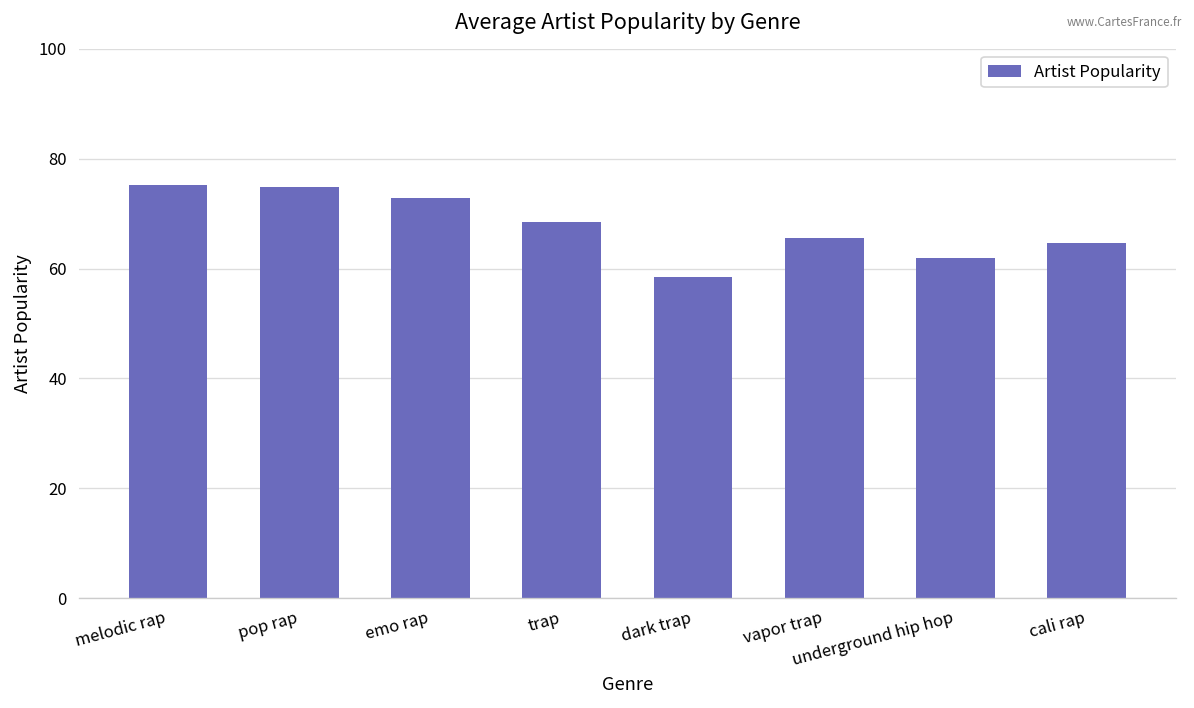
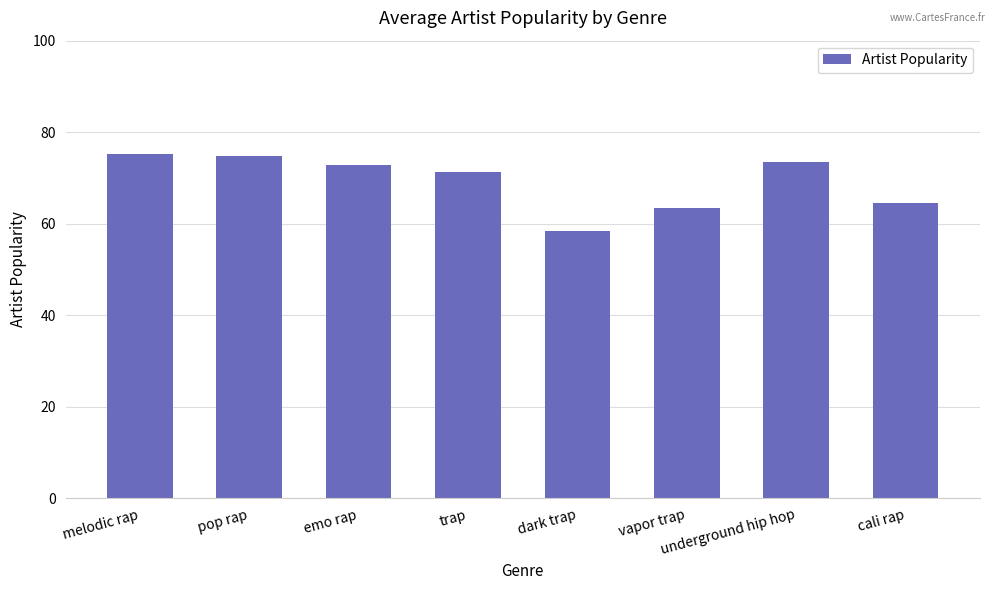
  {
    "melodic rap": 75,
    "pop rap": 75,
    "emo rap": 73,
-   "trap": 69,
+   "trap": 71,
    "dark trap": 59,
-   "vapor trap": 66,
-   "underground hip hop": 62,
+   "vapor trap": 64,
+   "underground hip hop": 74,
    "cali rap": 65
  }
